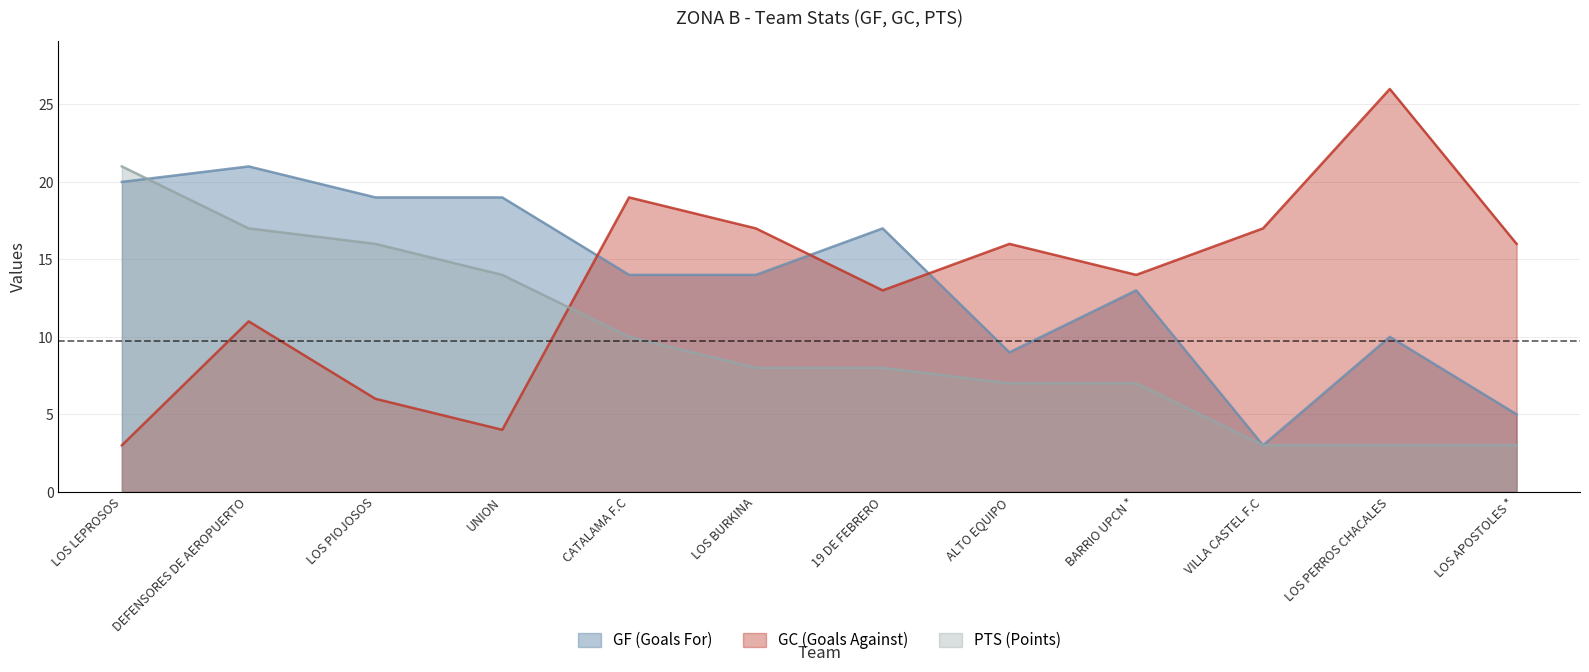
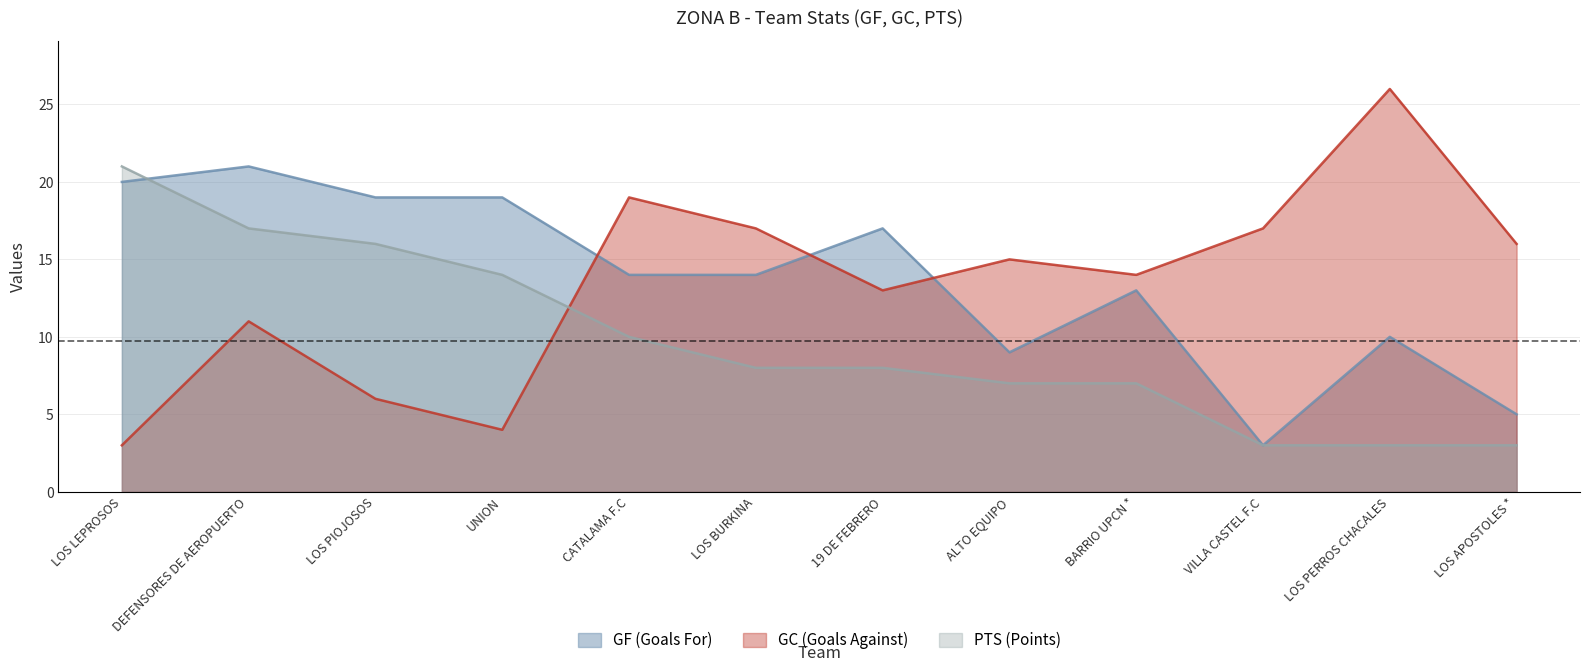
  {
    "GC (Goals Against)": {
      "LOS LEPROSOS": 3,
      "DEFENSORES DE AEROPUERTO": 11,
      "LOS PIOJOSOS": 6,
      "UNION": 4,
      "CATALAMA F.C": 19,
      "LOS BURKINA": 17,
      "19 DE FEBRERO": 13,
-     "ALTO EQUIPO": 16,
+     "ALTO EQUIPO": 15,
      "BARRIO UPCN *": 14,
      "VILLA CASTEL F.C": 17,
      "LOS PERROS CHACALES": 26,
      "LOS APOSTOLES *": 16
    }
  }
